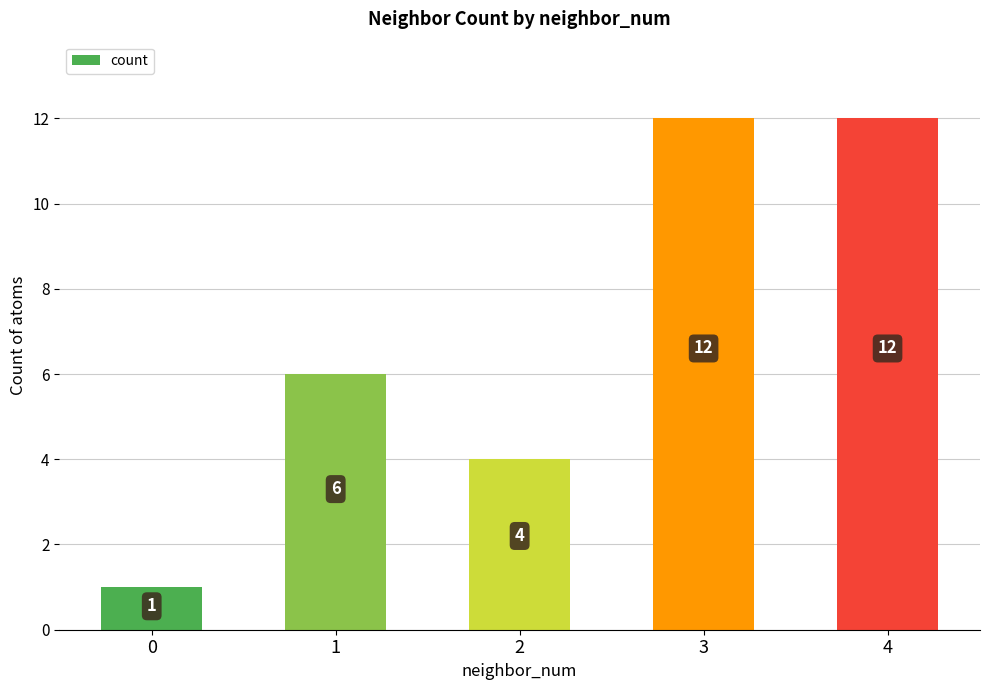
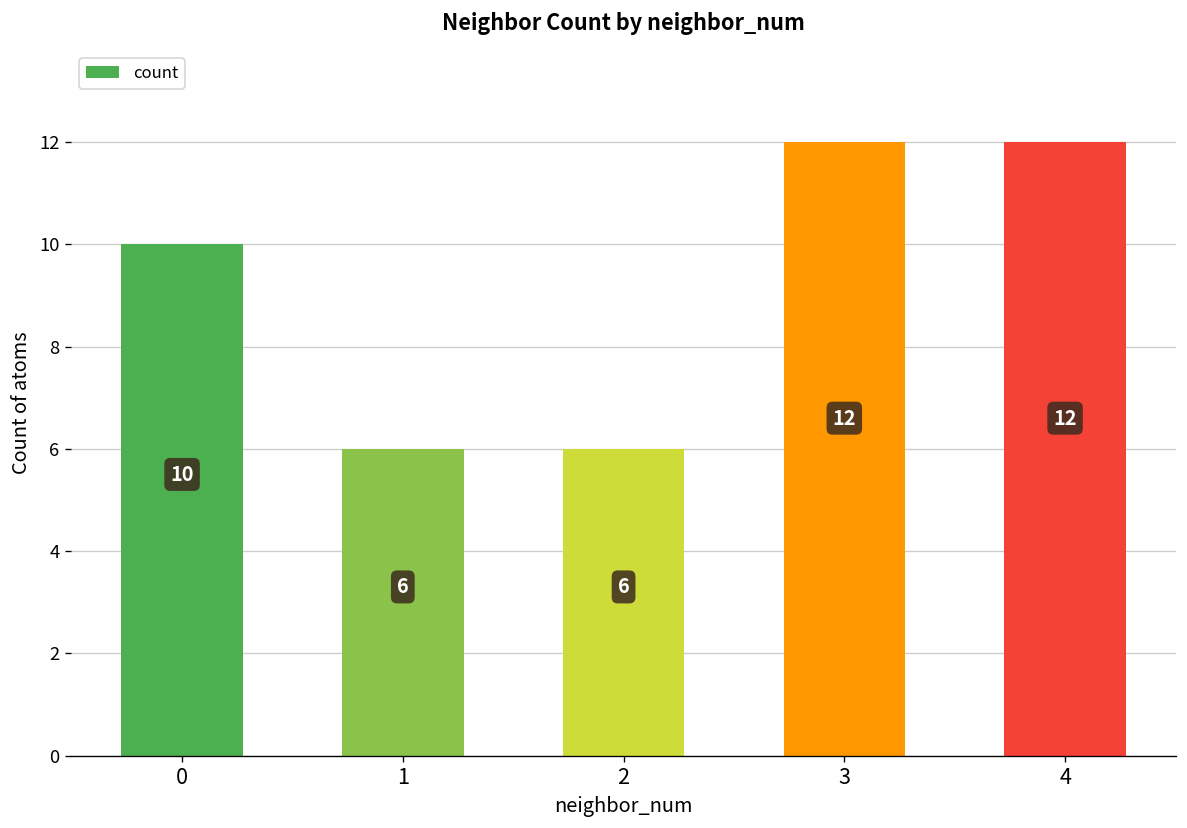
  {
-   "0": 1,
-   "2": 4
+   "0": 10,
+   "2": 6
  }
